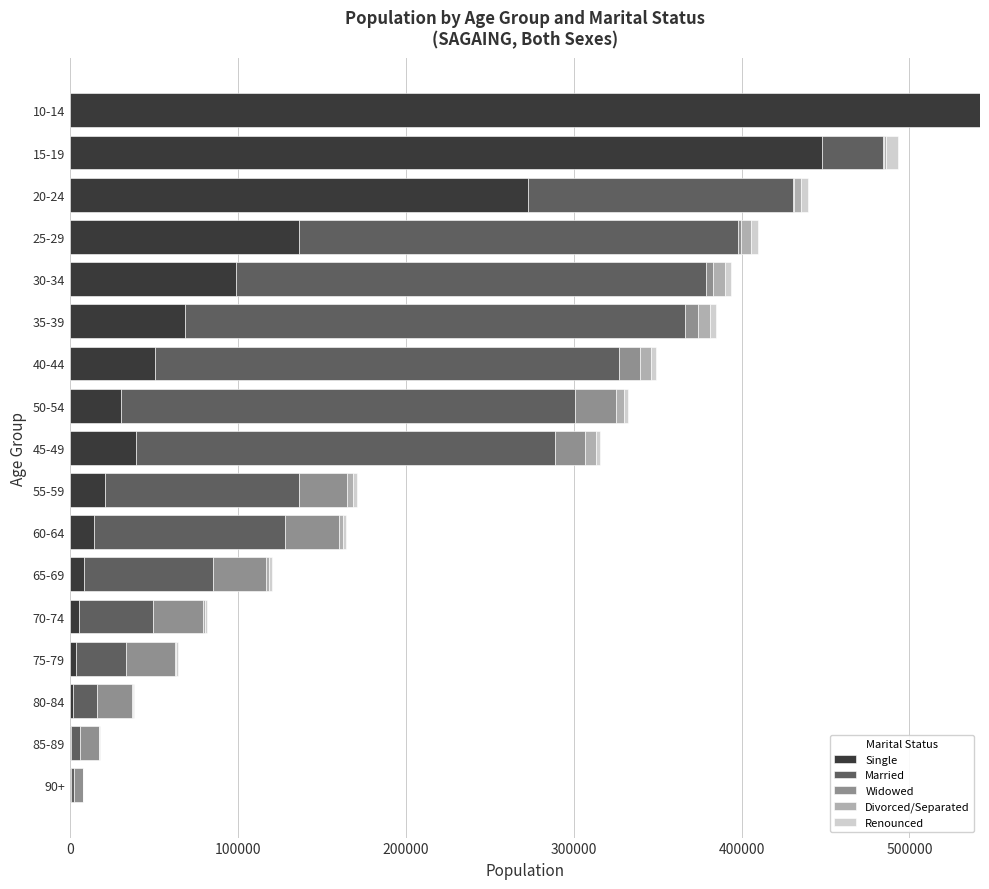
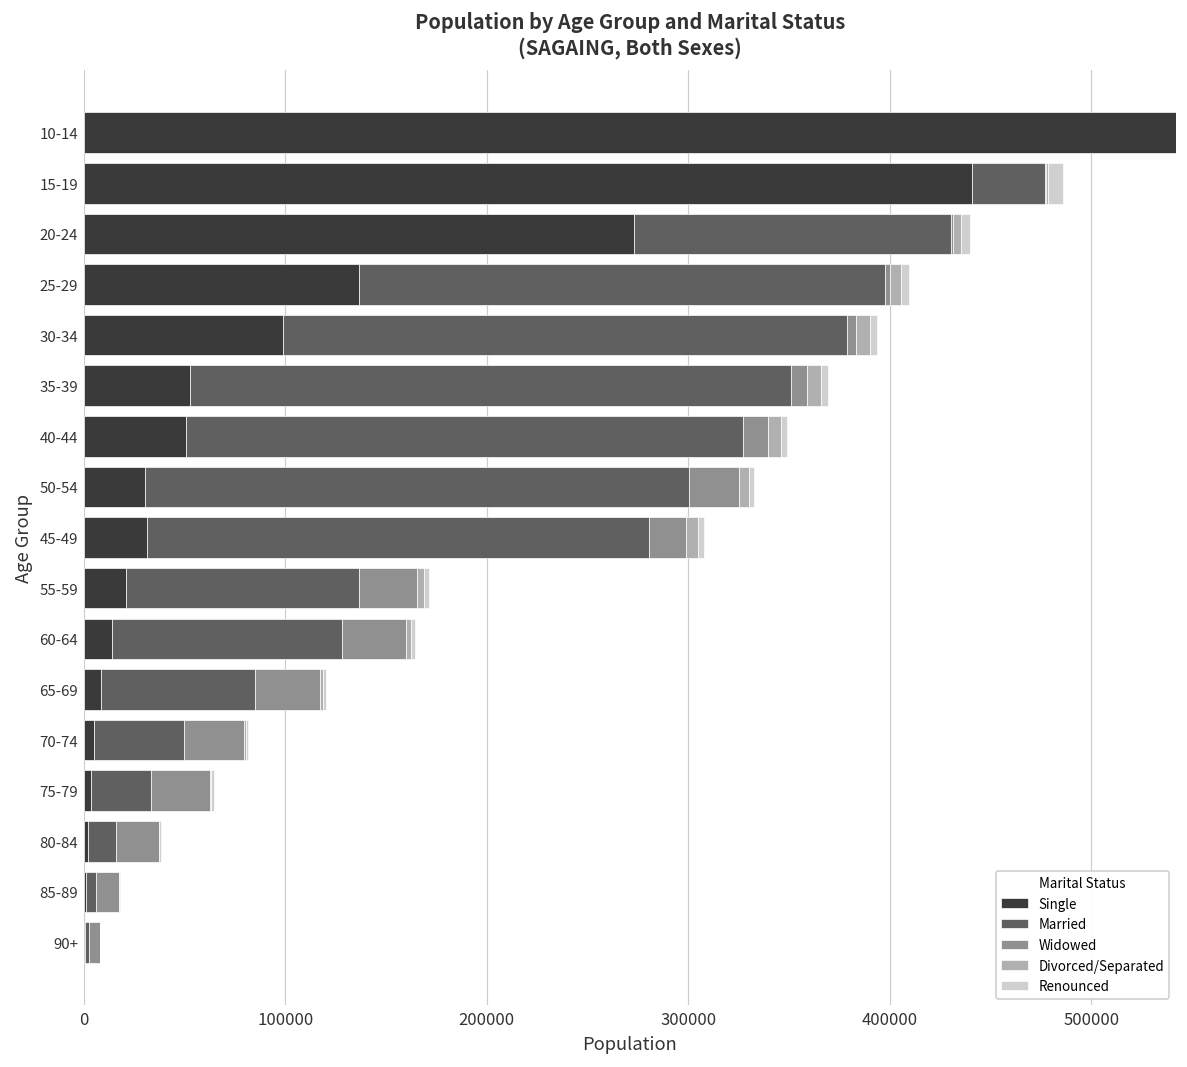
  {
    "Single": {
      "10-14": 542000,
-     "15-19": 448000,
+     "15-19": 441000,
      "20-24": 273000,
      "25-29": 136000,
      "30-34": 99000,
-     "35-39": 68000,
+     "35-39": 53000,
      "40-44": 51000,
      "50-54": 30000,
-     "45-49": 40000,
+     "45-49": 31000,
      "55-59": 21000,
      "60-64": 14000,
      "65-69": 9000,
      "70-74": 5000,
      "75-79": 4000,
      "80-84": 2000
    },
    "Married": {
      "10-14": 0,
      "15-19": 36000,
      "20-24": 158000,
      "25-29": 261000,
      "30-34": 280000,
      "35-39": 298000,
      "40-44": 276000,
      "50-54": 270000,
      "45-49": 249000,
      "55-59": 116000,
      "60-64": 114000,
      "65-69": 76000,
      "70-74": 44000,
      "75-79": 30000,
      "80-84": 14000,
      "85-89": 5000,
      "90+": 2000
    }
  }
